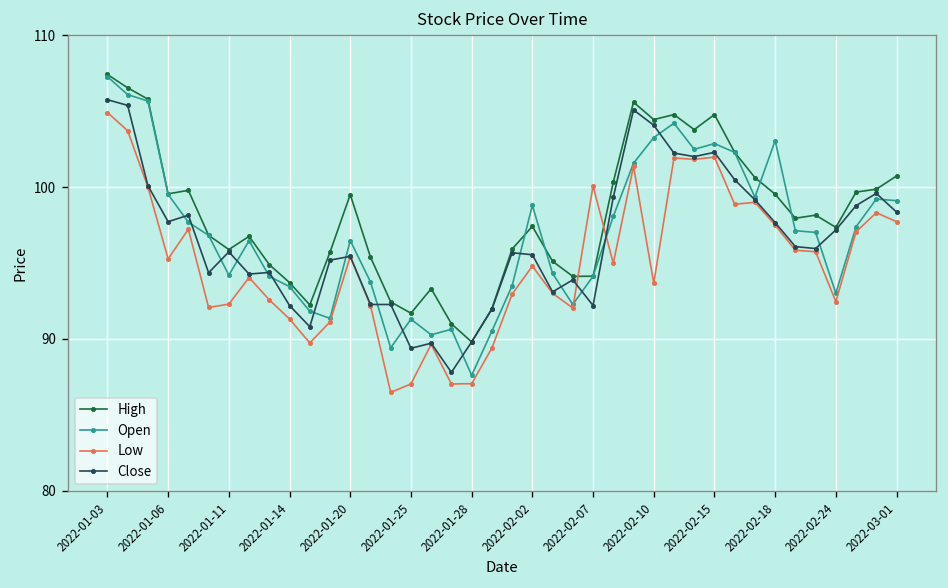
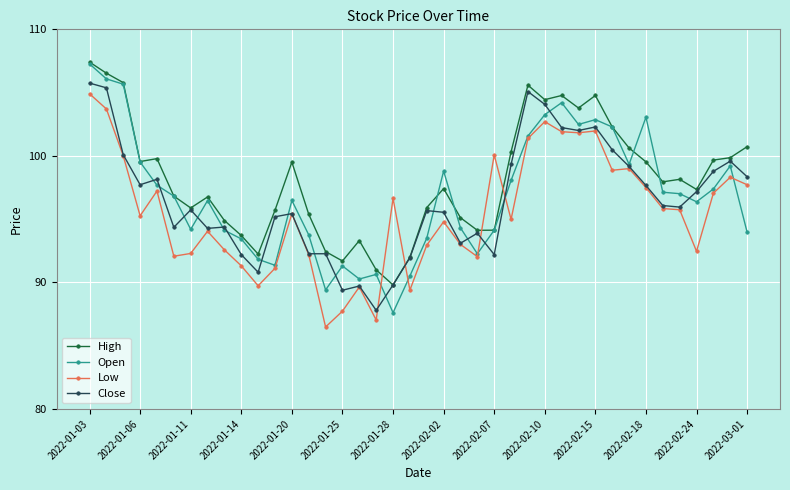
  {
    "Open": {
      "2022-01-11": 94.2,
      "2022-01-14": 93.4,
      "2022-01-20": 96.5,
      "2022-01-25": 91.3,
      "2022-01-28": 87.6,
      "2022-02-02": 98.8,
      "2022-02-10": 103.3,
      "2022-02-15": 102.9,
      "2022-02-18": 103.1,
-     "2022-02-24": 93.0,
-     "2022-03-01": 99.1
+     "2022-02-24": 96.4,
+     "2022-03-01": 94.0
    },
    "Low": {
      "2022-01-03": 104.9,
      "2022-01-06": 95.3,
      "2022-01-11": 92.3,
      "2022-01-14": 91.3,
-     "2022-01-25": 87.0,
-     "2022-01-28": 87.1,
+     "2022-01-25": 87.7,
+     "2022-01-28": 96.6,
      "2022-02-02": 94.8,
      "2022-02-07": 100.1,
-     "2022-02-10": 93.7,
+     "2022-02-10": 102.7,
      "2022-02-15": 102.0,
      "2022-02-24": 92.5,
      "2022-03-01": 97.7
    }
  }
